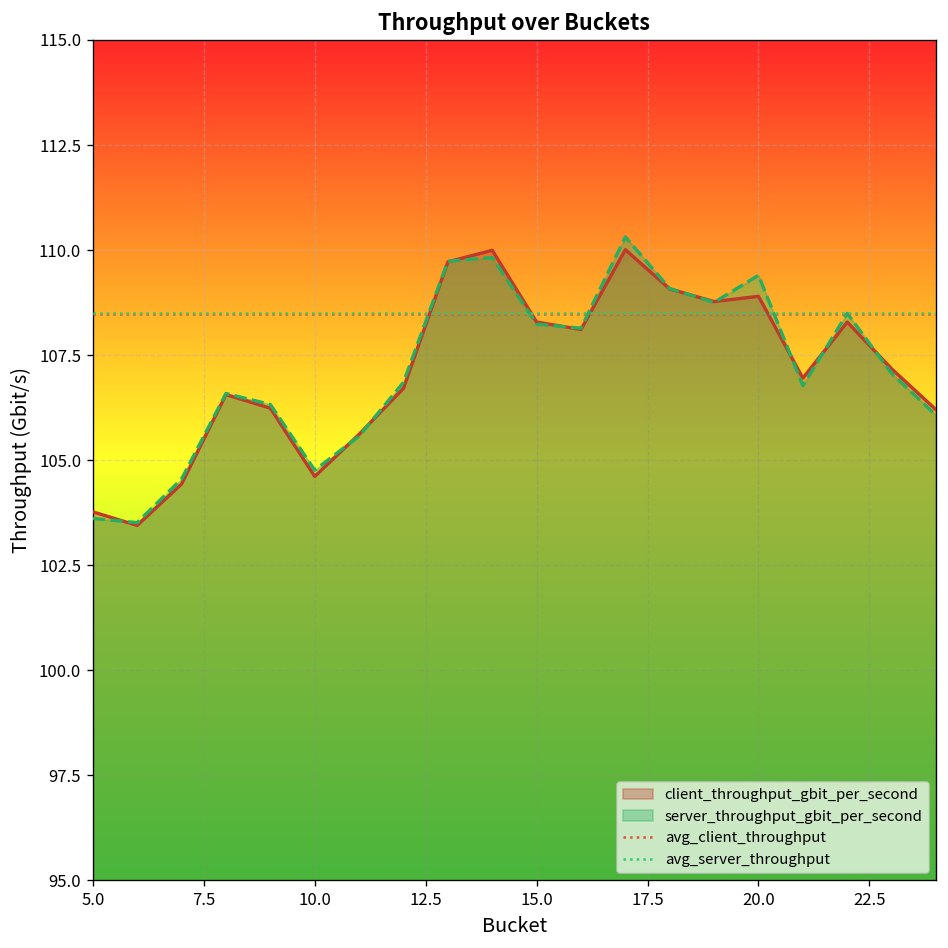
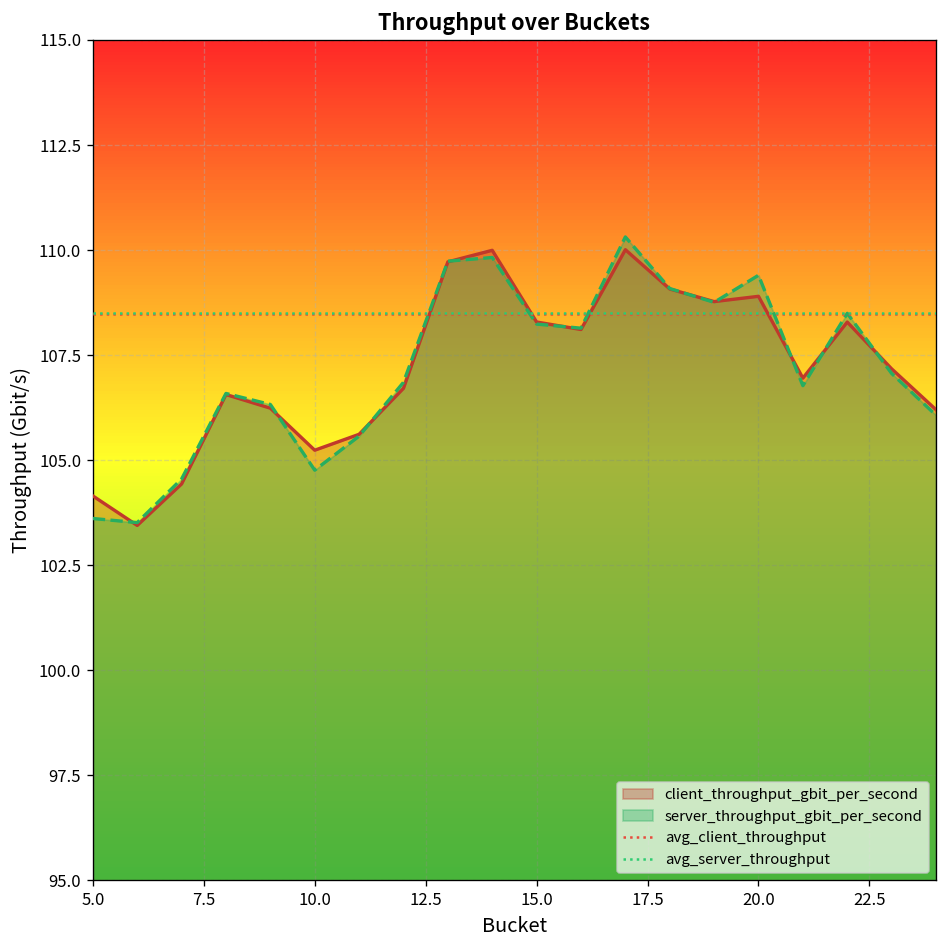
  {
    "client_throughput_gbit_per_second": {
-     "5.0": 103.8,
-     "10.0": 104.6,
+     "5.0": 104.2,
+     "10.0": 105.2,
      "20.0": 108.9
    },
    "server_throughput_gbit_per_second": {
      "5.0": 103.6,
      "10.0": 104.8,
      "20.0": 109.4
    }
  }
